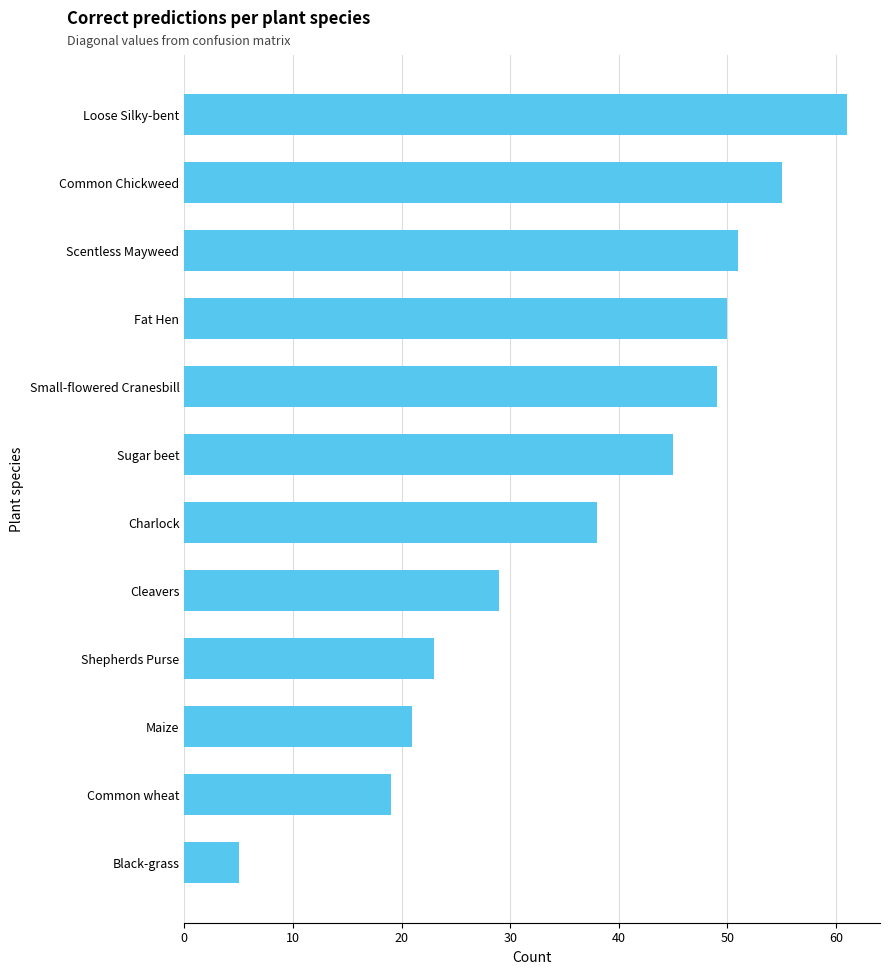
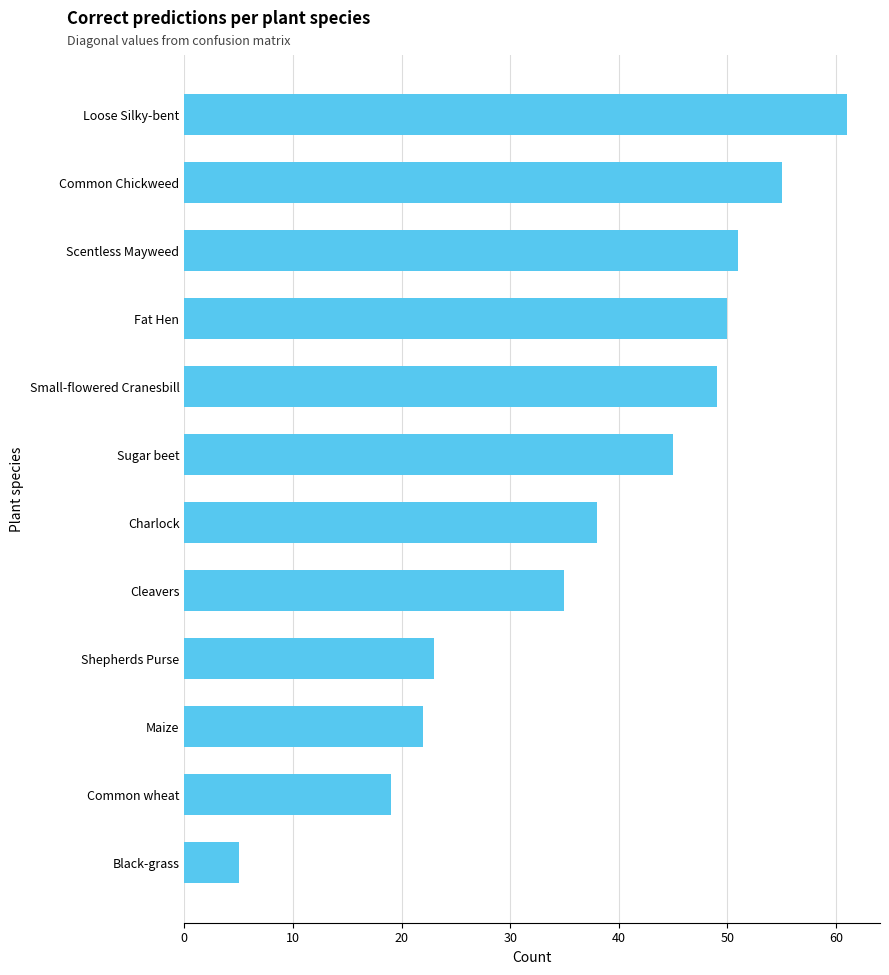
  {
    "Loose Silky-bent": 61,
    "Common Chickweed": 55,
    "Scentless Mayweed": 51,
    "Fat Hen": 50,
    "Small-flowered Cranesbill": 49,
    "Sugar beet": 45,
    "Charlock": 38,
-   "Cleavers": 29,
+   "Cleavers": 35,
    "Shepherds Purse": 23,
-   "Maize": 21,
+   "Maize": 22,
    "Common wheat": 19,
    "Black-grass": 5
  }
